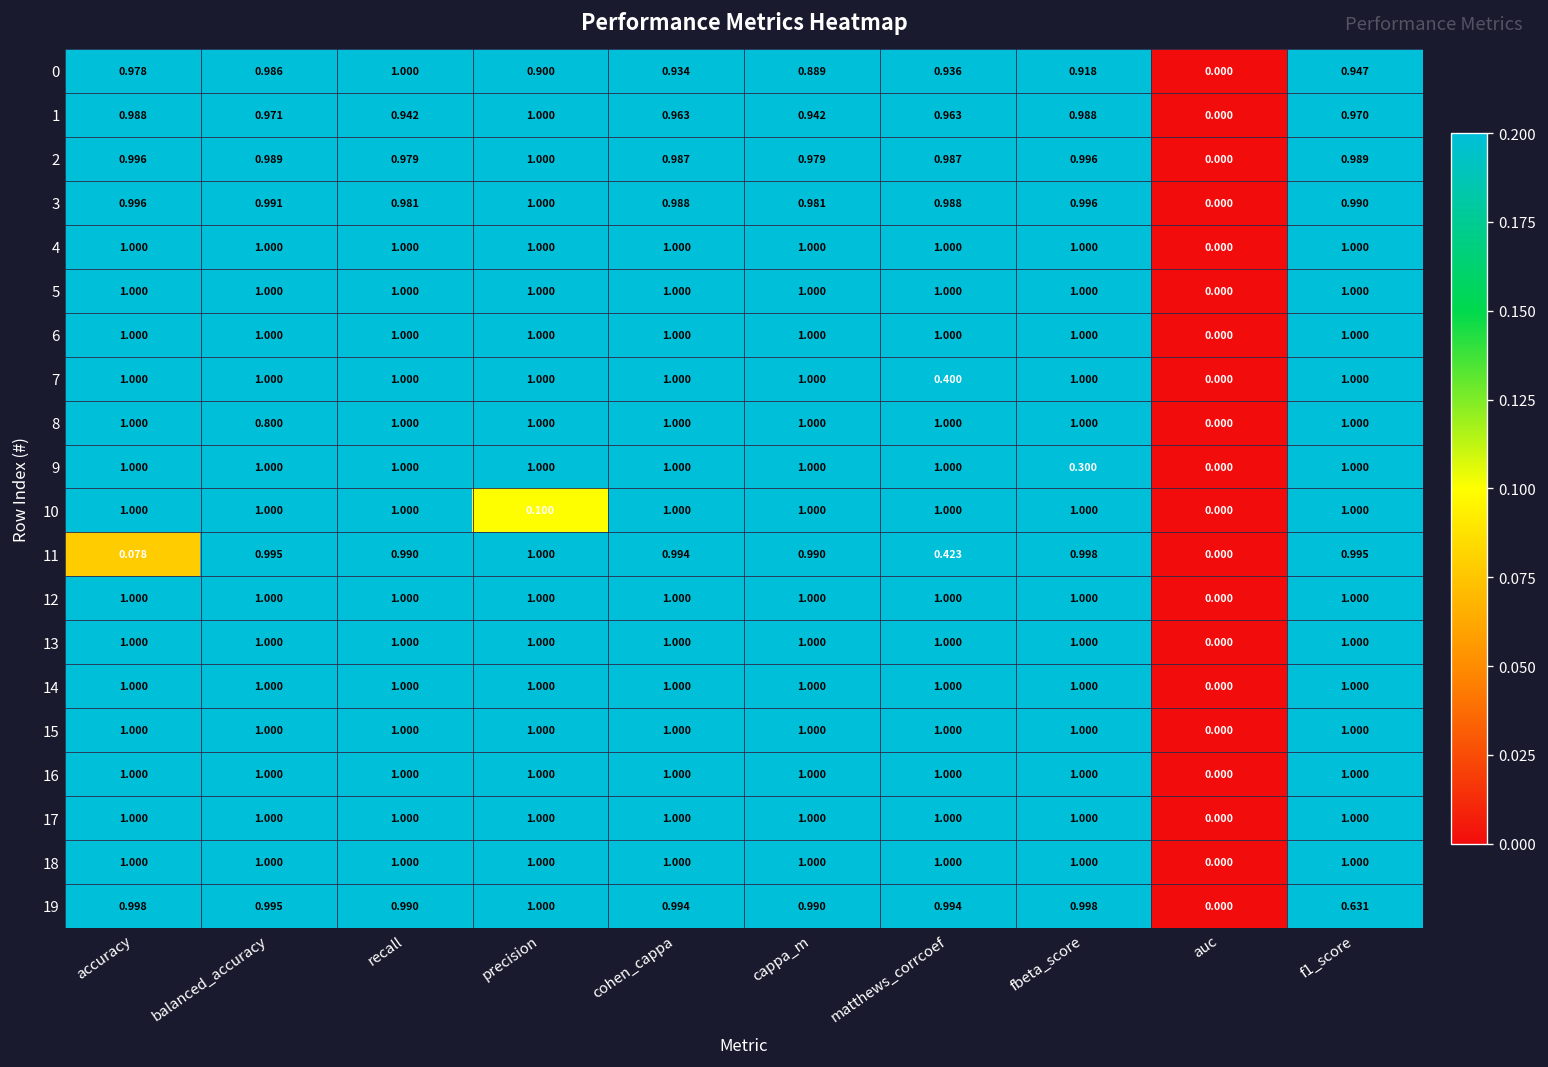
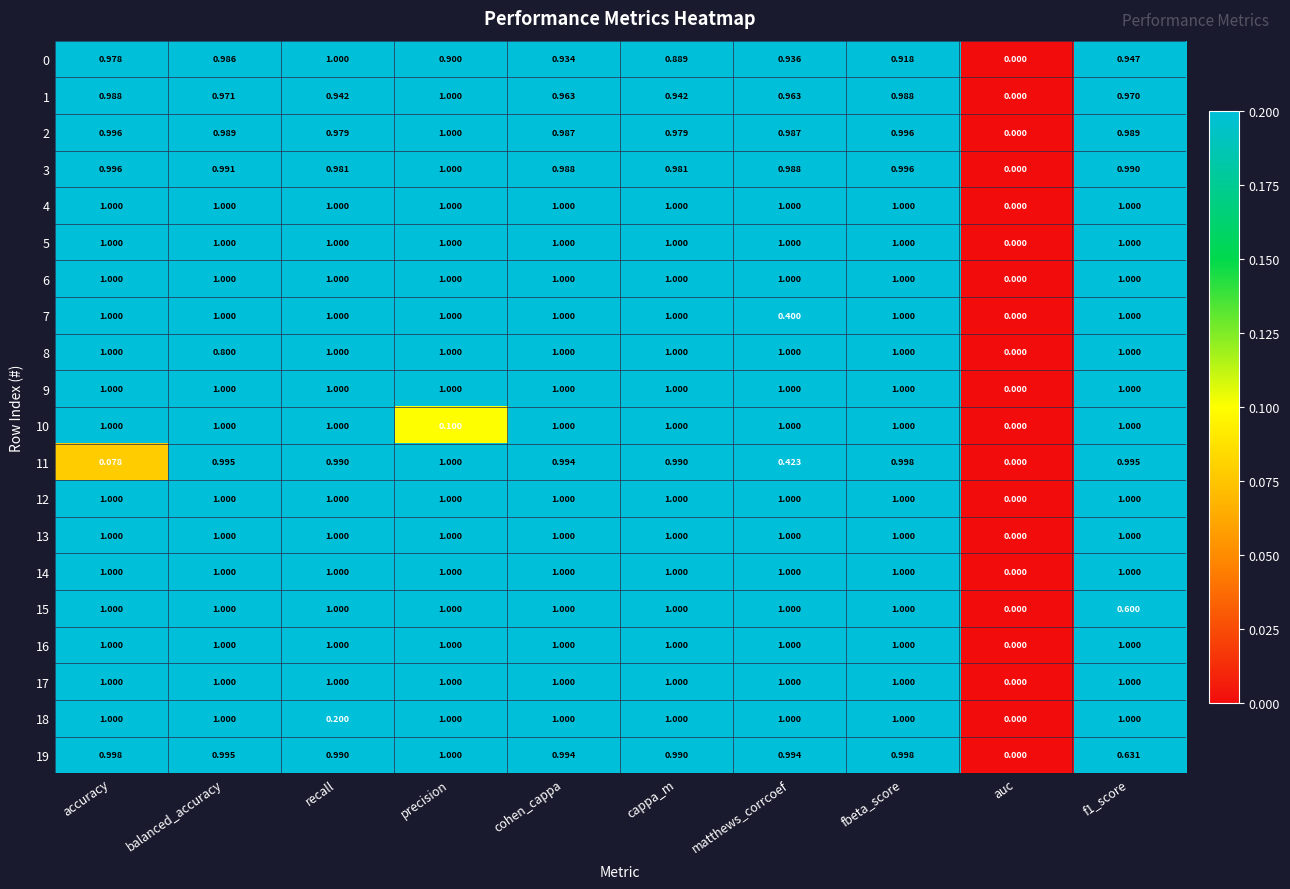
  {
    "0": {
      "accuracy": 0.978,
      "balanced_accuracy": 0.986,
      "recall": 1.000,
      "precision": 0.900,
      "cohen_cappa": 0.934,
      "cappa_m": 0.889,
      "matthews_corrcoef": 0.936,
      "fbeta_score": 0.918,
      "auc": 0.000,
      "f1_score": 0.947
    },
    "1": {
      "accuracy": 0.988,
      "balanced_accuracy": 0.971,
      "recall": 0.942,
      "precision": 1.000,
      "cohen_cappa": 0.963,
      "cappa_m": 0.942,
      "matthews_corrcoef": 0.963,
      "fbeta_score": 0.988,
      "auc": 0.000,
      "f1_score": 0.970
    },
    "2": {
      "accuracy": 0.996,
      "balanced_accuracy": 0.989,
      "recall": 0.979,
      "precision": 1.000,
      "cohen_cappa": 0.987,
      "cappa_m": 0.979,
      "matthews_corrcoef": 0.987,
      "fbeta_score": 0.996,
      "auc": 0.000,
      "f1_score": 0.989
    },
    "3": {
      "accuracy": 0.996,
      "balanced_accuracy": 0.991,
      "recall": 0.981,
      "precision": 1.000,
      "cohen_cappa": 0.988,
      "cappa_m": 0.981,
      "matthews_corrcoef": 0.988,
      "fbeta_score": 0.996,
      "auc": 0.000,
      "f1_score": 0.990
    },
    "4": {
      "accuracy": 1.000,
      "balanced_accuracy": 1.000,
      "recall": 1.000,
      "precision": 1.000,
      "cohen_cappa": 1.000,
      "cappa_m": 1.000,
      "matthews_corrcoef": 1.000,
      "fbeta_score": 1.000,
      "auc": 0.000,
      "f1_score": 1.000
    },
    "5": {
      "accuracy": 1.000,
      "balanced_accuracy": 1.000,
      "recall": 1.000,
      "precision": 1.000,
      "cohen_cappa": 1.000,
      "cappa_m": 1.000,
      "matthews_corrcoef": 1.000,
      "fbeta_score": 1.000,
      "auc": 0.000,
      "f1_score": 1.000
    },
    "6": {
      "accuracy": 1.000,
      "balanced_accuracy": 1.000,
      "recall": 1.000,
      "precision": 1.000,
      "cohen_cappa": 1.000,
      "cappa_m": 1.000,
      "matthews_corrcoef": 1.000,
      "fbeta_score": 1.000,
      "auc": 0.000,
      "f1_score": 1.000
    },
    "7": {
      "accuracy": 1.000,
      "balanced_accuracy": 1.000,
      "recall": 1.000,
      "precision": 1.000,
      "cohen_cappa": 1.000,
      "cappa_m": 1.000,
      "matthews_corrcoef": 0.400,
      "fbeta_score": 1.000,
      "auc": 0.000,
      "f1_score": 1.000
    },
    "8": {
      "accuracy": 1.000,
      "balanced_accuracy": 0.800,
      "recall": 1.000,
      "precision": 1.000,
      "cohen_cappa": 1.000,
      "cappa_m": 1.000,
      "matthews_corrcoef": 1.000,
      "fbeta_score": 1.000,
      "auc": 0.000,
      "f1_score": 1.000
    },
    "9": {
      "accuracy": 1.000,
      "balanced_accuracy": 1.000,
      "recall": 1.000,
      "precision": 1.000,
      "cohen_cappa": 1.000,
      "cappa_m": 1.000,
      "matthews_corrcoef": 1.000,
-     "fbeta_score": 0.300,
+     "fbeta_score": 1.000,
      "auc": 0.000,
      "f1_score": 1.000
    },
    "10": {
      "accuracy": 1.000,
      "balanced_accuracy": 1.000,
      "recall": 1.000,
      "precision": 0.100,
      "cohen_cappa": 1.000,
      "cappa_m": 1.000,
      "matthews_corrcoef": 1.000,
      "fbeta_score": 1.000,
      "auc": 0.000,
      "f1_score": 1.000
    },
    "11": {
      "accuracy": 0.078,
      "balanced_accuracy": 0.995,
      "recall": 0.990,
      "precision": 1.000,
      "cohen_cappa": 0.994,
      "cappa_m": 0.990,
      "matthews_corrcoef": 0.423,
      "fbeta_score": 0.998,
      "auc": 0.000,
      "f1_score": 0.995
    },
    "12": {
      "accuracy": 1.000,
      "balanced_accuracy": 1.000,
      "recall": 1.000,
      "precision": 1.000,
      "cohen_cappa": 1.000,
      "cappa_m": 1.000,
      "matthews_corrcoef": 1.000,
      "fbeta_score": 1.000,
      "auc": 0.000,
      "f1_score": 1.000
    },
    "13": {
      "accuracy": 1.000,
      "balanced_accuracy": 1.000,
      "recall": 1.000,
      "precision": 1.000,
      "cohen_cappa": 1.000,
      "cappa_m": 1.000,
      "matthews_corrcoef": 1.000,
      "fbeta_score": 1.000,
      "auc": 0.000,
      "f1_score": 1.000
    },
    "14": {
      "accuracy": 1.000,
      "balanced_accuracy": 1.000,
      "recall": 1.000,
      "precision": 1.000,
      "cohen_cappa": 1.000,
      "cappa_m": 1.000,
      "matthews_corrcoef": 1.000,
      "fbeta_score": 1.000,
      "auc": 0.000,
      "f1_score": 1.000
    },
    "15": {
      "accuracy": 1.000,
      "balanced_accuracy": 1.000,
      "recall": 1.000,
      "precision": 1.000,
      "cohen_cappa": 1.000,
      "cappa_m": 1.000,
      "matthews_corrcoef": 1.000,
      "fbeta_score": 1.000,
      "auc": 0.000,
-     "f1_score": 1.000
+     "f1_score": 0.600
    },
    "16": {
      "accuracy": 1.000,
      "balanced_accuracy": 1.000,
      "recall": 1.000,
      "precision": 1.000,
      "cohen_cappa": 1.000,
      "cappa_m": 1.000,
      "matthews_corrcoef": 1.000,
      "fbeta_score": 1.000,
      "auc": 0.000,
      "f1_score": 1.000
    },
    "17": {
      "accuracy": 1.000,
      "balanced_accuracy": 1.000,
      "recall": 1.000,
      "precision": 1.000,
      "cohen_cappa": 1.000,
      "cappa_m": 1.000,
      "matthews_corrcoef": 1.000,
      "fbeta_score": 1.000,
      "auc": 0.000,
      "f1_score": 1.000
    },
    "18": {
      "accuracy": 1.000,
      "balanced_accuracy": 1.000,
-     "recall": 1.000,
+     "recall": 0.200,
      "precision": 1.000,
      "cohen_cappa": 1.000,
      "cappa_m": 1.000,
      "matthews_corrcoef": 1.000,
      "fbeta_score": 1.000,
      "auc": 0.000,
      "f1_score": 1.000
    },
    "19": {
      "accuracy": 0.998,
      "balanced_accuracy": 0.995,
      "recall": 0.990,
      "precision": 1.000,
      "cohen_cappa": 0.994,
      "cappa_m": 0.990,
      "matthews_corrcoef": 0.994,
      "fbeta_score": 0.998,
      "auc": 0.000,
      "f1_score": 0.631
    }
  }
